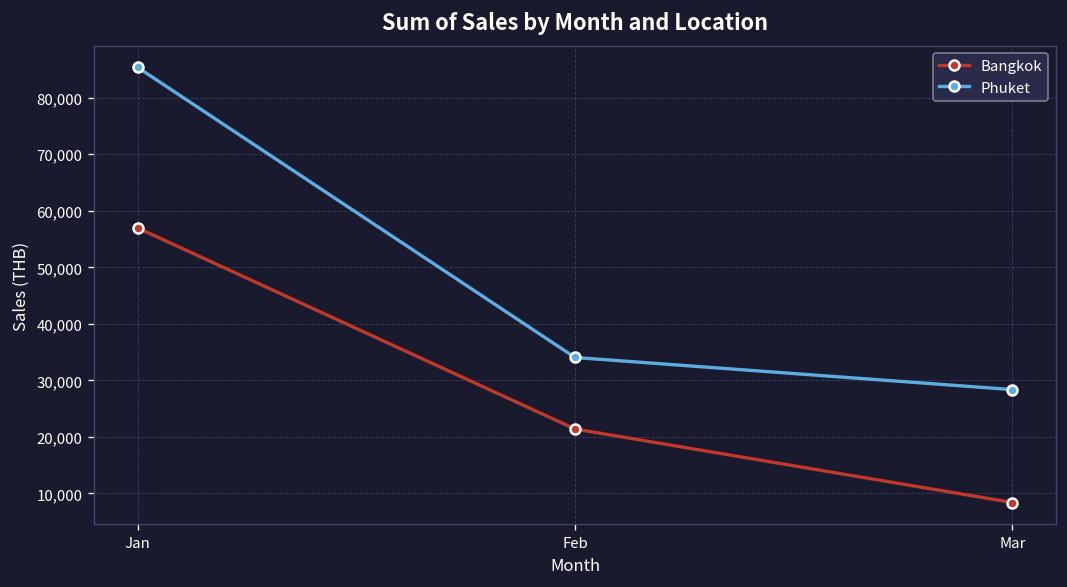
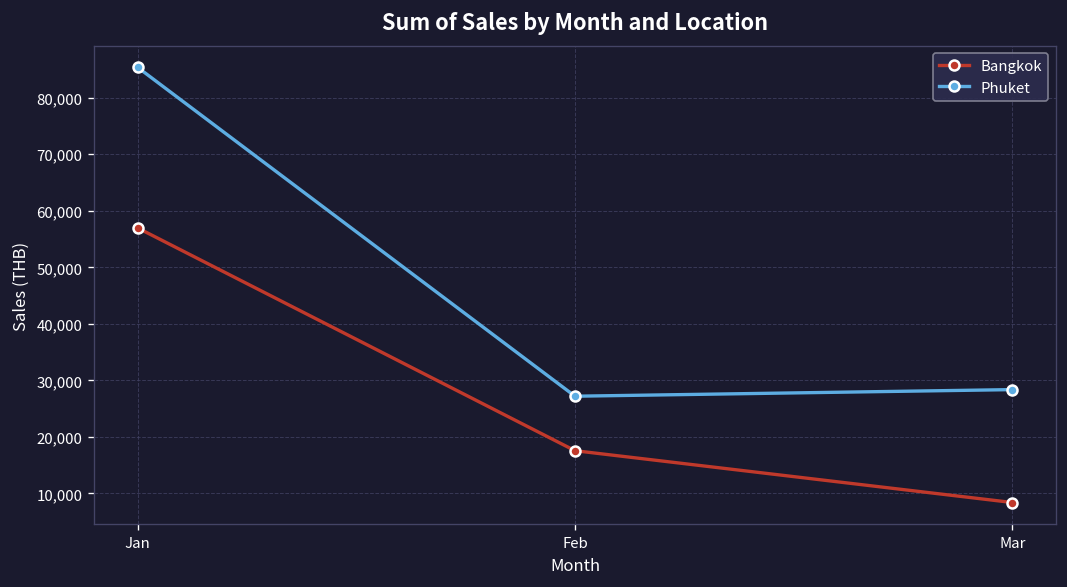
  {
    "Bangkok": {
      "Jan": "57,000",
-     "Feb": "21,000",
+     "Feb": "18,000",
      "Mar": "8,000"
    },
    "Phuket": {
      "Jan": "85,000",
-     "Feb": "34,000",
+     "Feb": "27,000",
      "Mar": "28,000"
    }
  }
